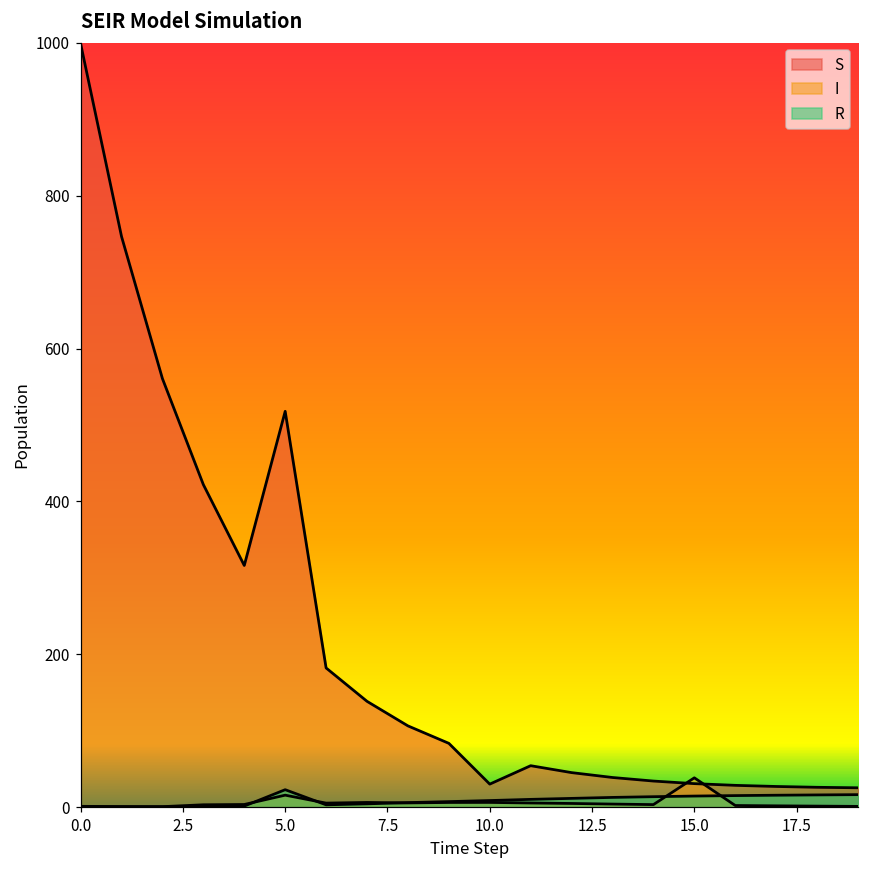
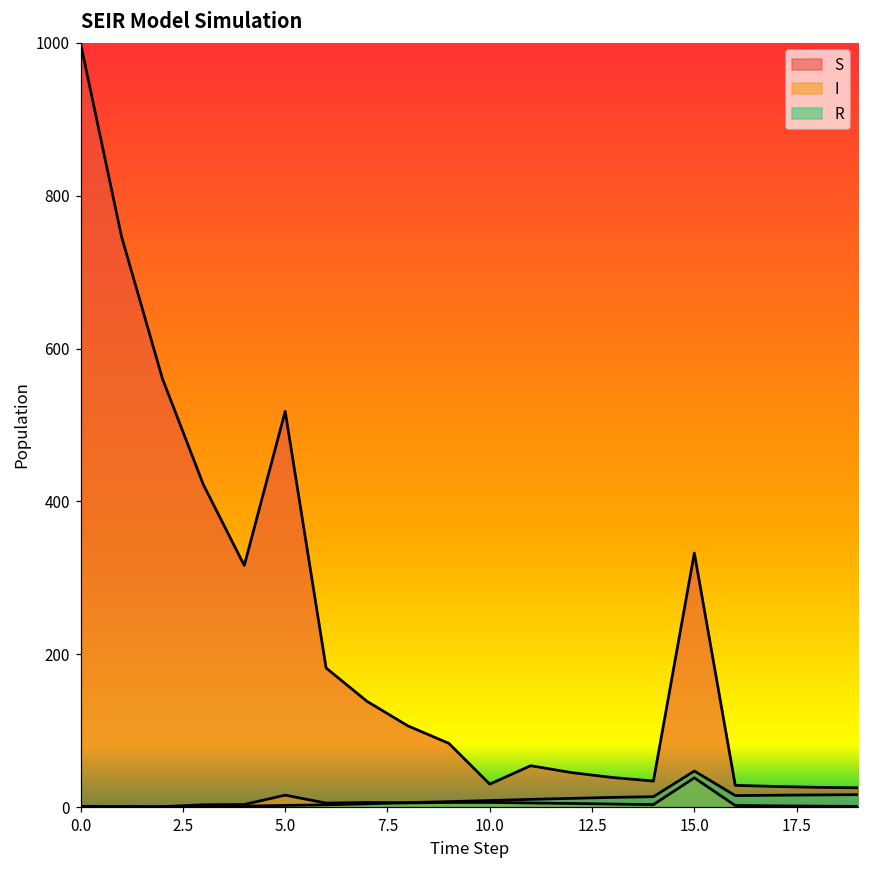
  {
    "S": {
      "0.0": 1000,
      "5.0": 520,
      "10.0": 30,
-     "15.0": 30
+     "15.0": 330
    },
    "I": {
      "5.0": 20,
      "15.0": 40
    },
    "R": {
-     "5.0": 20,
-     "15.0": 10
+     "5.0": 0,
+     "15.0": 50
    }
  }
